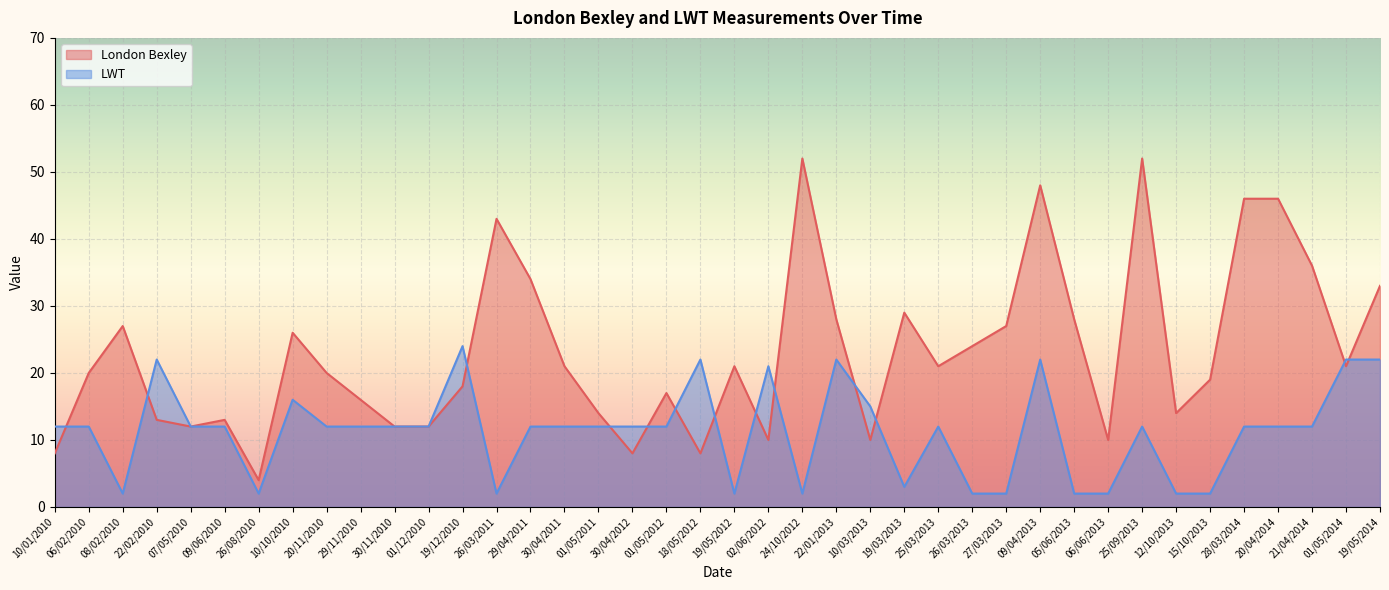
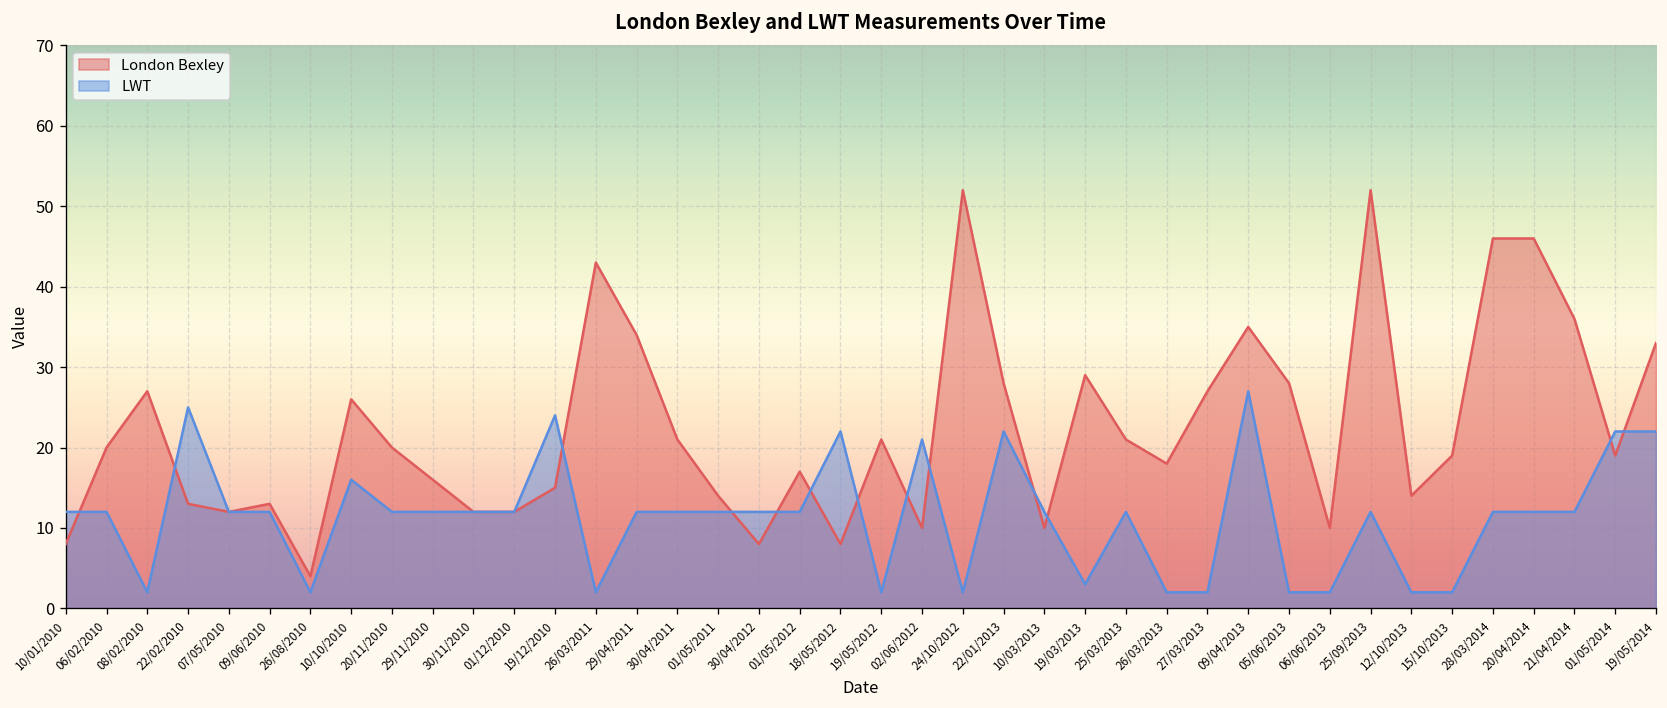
  {
    "London Bexley": {
      "10/01/2010": 8,
      "06/02/2010": 20,
      "08/02/2010": 27,
      "22/02/2010": 13,
      "09/06/2010": 13,
      "26/08/2010": 4,
      "10/10/2010": 26,
      "20/11/2010": 20,
      "29/11/2010": 16,
-     "19/12/2010": 18,
+     "19/12/2010": 15,
      "26/03/2011": 43,
      "29/04/2011": 34,
      "30/04/2011": 21,
      "01/05/2011": 14,
      "30/04/2012": 8,
      "01/05/2012": 17,
      "18/05/2012": 8,
      "19/05/2012": 21,
      "02/06/2012": 10,
      "24/10/2012": 52,
      "22/01/2013": 28,
      "10/03/2013": 10,
      "19/03/2013": 29,
      "25/03/2013": 21,
-     "26/03/2013": 24,
+     "26/03/2013": 18,
      "27/03/2013": 27,
-     "09/04/2013": 48,
+     "09/04/2013": 35,
      "05/06/2013": 28,
      "06/06/2013": 10,
      "25/09/2013": 52,
      "12/10/2013": 14,
      "15/10/2013": 19,
      "28/03/2014": 46,
      "20/04/2014": 46,
      "21/04/2014": 36,
-     "01/05/2014": 21,
+     "01/05/2014": 19,
      "19/05/2014": 33
    },
    "LWT": {
      "10/01/2010": 12,
      "06/02/2010": 12,
      "08/02/2010": 2,
-     "22/02/2010": 22,
+     "22/02/2010": 25,
      "09/06/2010": 12,
      "26/08/2010": 2,
      "10/10/2010": 16,
      "20/11/2010": 12,
      "29/11/2010": 12,
      "19/12/2010": 24,
      "26/03/2011": 2,
      "29/04/2011": 12,
      "30/04/2011": 12,
      "01/05/2011": 12,
      "30/04/2012": 12,
      "01/05/2012": 12,
      "18/05/2012": 22,
      "19/05/2012": 2,
      "02/06/2012": 21,
      "24/10/2012": 2,
      "22/01/2013": 22,
-     "10/03/2013": 15,
+     "10/03/2013": 12,
      "19/03/2013": 3,
      "25/03/2013": 12,
      "26/03/2013": 2,
      "27/03/2013": 2,
-     "09/04/2013": 22,
+     "09/04/2013": 27,
      "05/06/2013": 2,
      "06/06/2013": 2,
      "25/09/2013": 12,
      "12/10/2013": 2,
      "15/10/2013": 2,
      "28/03/2014": 12,
      "20/04/2014": 12,
      "21/04/2014": 12,
      "01/05/2014": 22,
      "19/05/2014": 22
    }
  }
